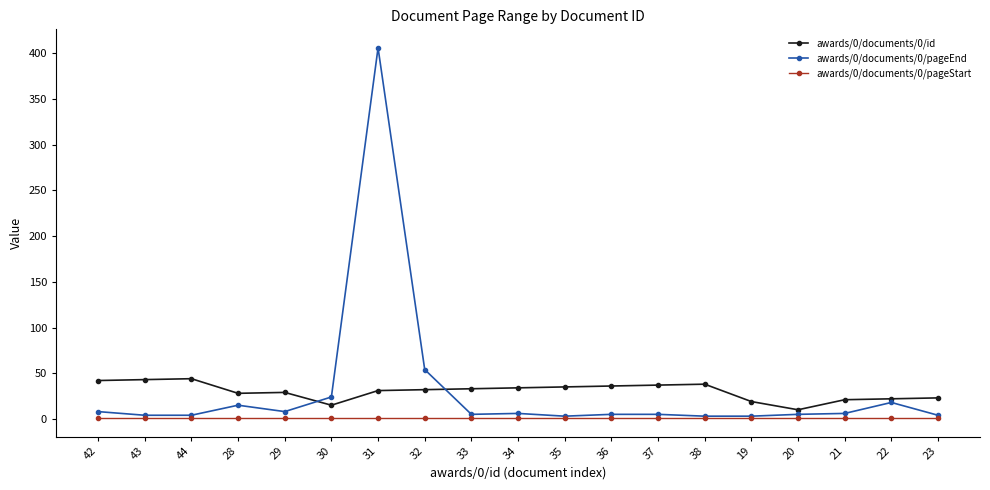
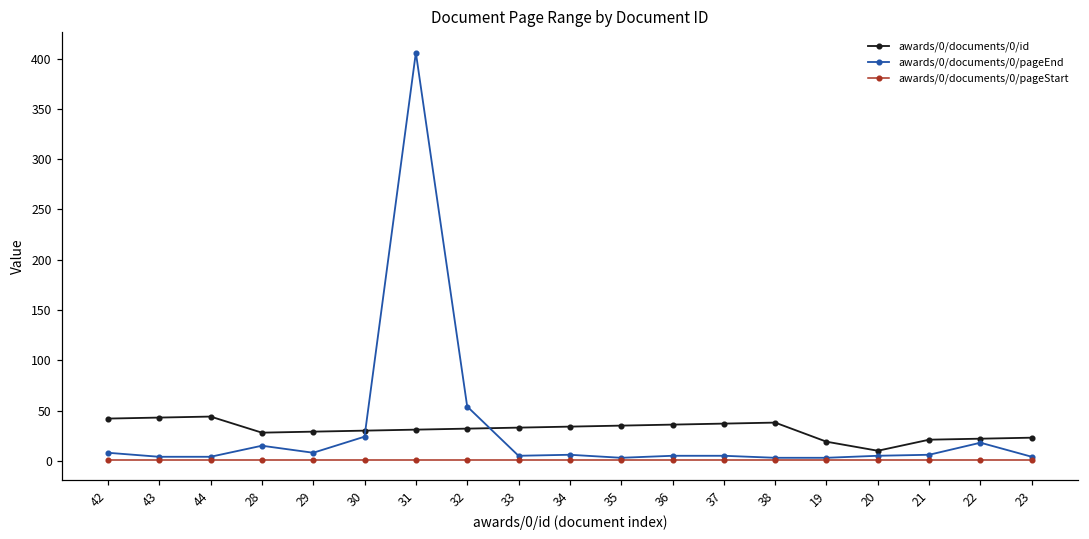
  {
    "awards/0/documents/0/id": {
      "42": 40,
      "43": 40,
      "44": 40,
      "28": 30,
      "29": 30,
-     "30": 20,
+     "30": 30,
      "31": 30,
      "32": 30,
      "33": 30,
      "34": 30,
      "35": 40,
      "36": 40,
      "37": 40,
      "38": 40,
      "19": 20,
      "20": 10,
      "21": 20,
      "22": 20,
      "23": 20
    },
    "awards/0/documents/0/pageEnd": {
      "42": 10,
      "43": 0,
      "44": 0,
      "28": 20,
      "29": 10,
      "30": 20,
      "31": 410,
      "32": 50,
      "33": 10,
      "34": 10,
      "36": 10,
      "37": 10,
      "20": 10,
      "21": 10,
      "22": 20,
      "23": 0
    },
    "awards/0/documents/0/pageStart": {
      "42": 0,
      "43": 0,
      "44": 0,
      "28": 0,
      "29": 0,
      "30": 0,
      "31": 0,
      "32": 0,
      "33": 0,
      "34": 0,
      "36": 0,
      "37": 0,
      "20": 0,
      "21": 0,
      "22": 0,
      "23": 0
    }
  }
